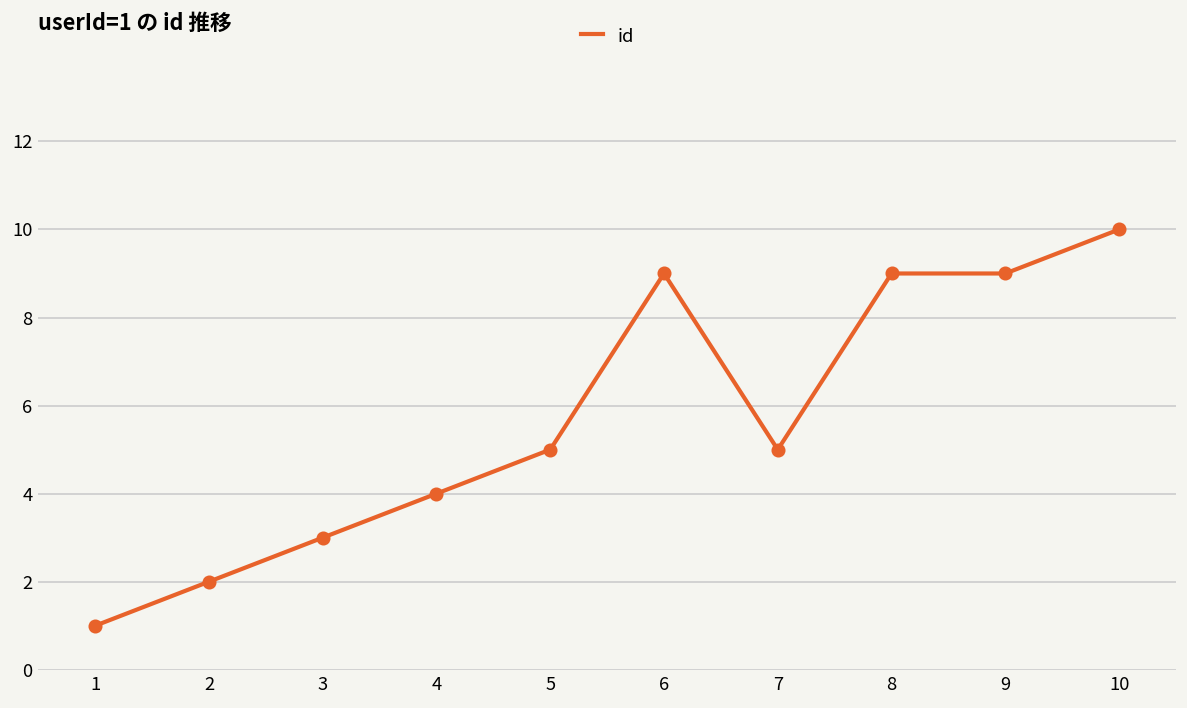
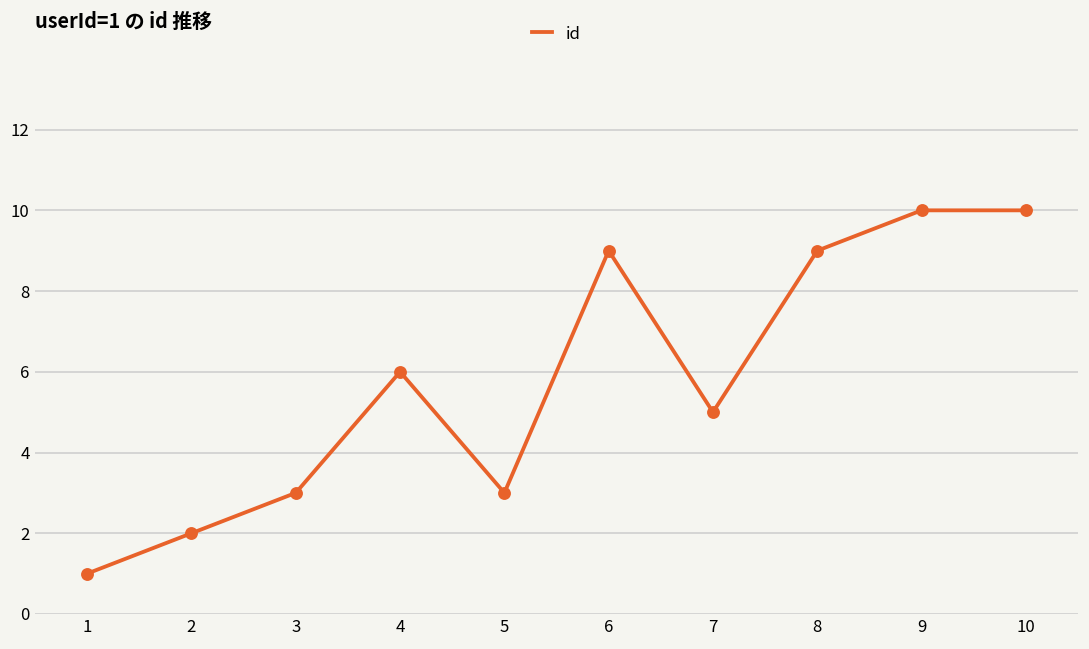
  {
    "1": 1,
    "2": 2,
    "3": 3,
-   "4": 4,
-   "5": 5,
+   "4": 6,
+   "5": 3,
    "6": 9,
    "7": 5,
    "8": 9,
-   "9": 9,
+   "9": 10,
    "10": 10
  }
